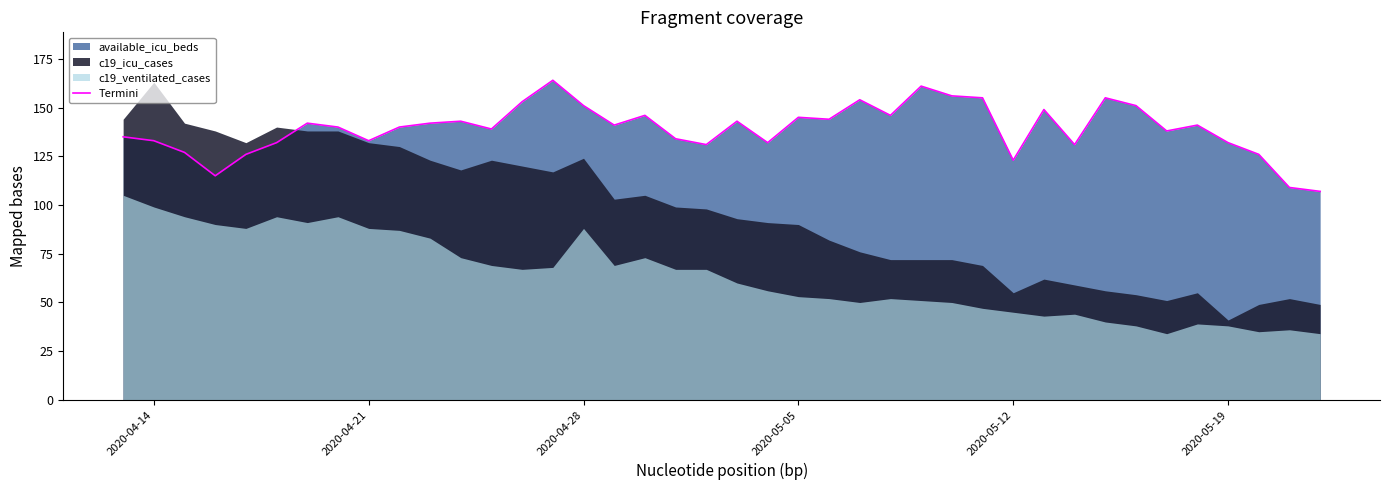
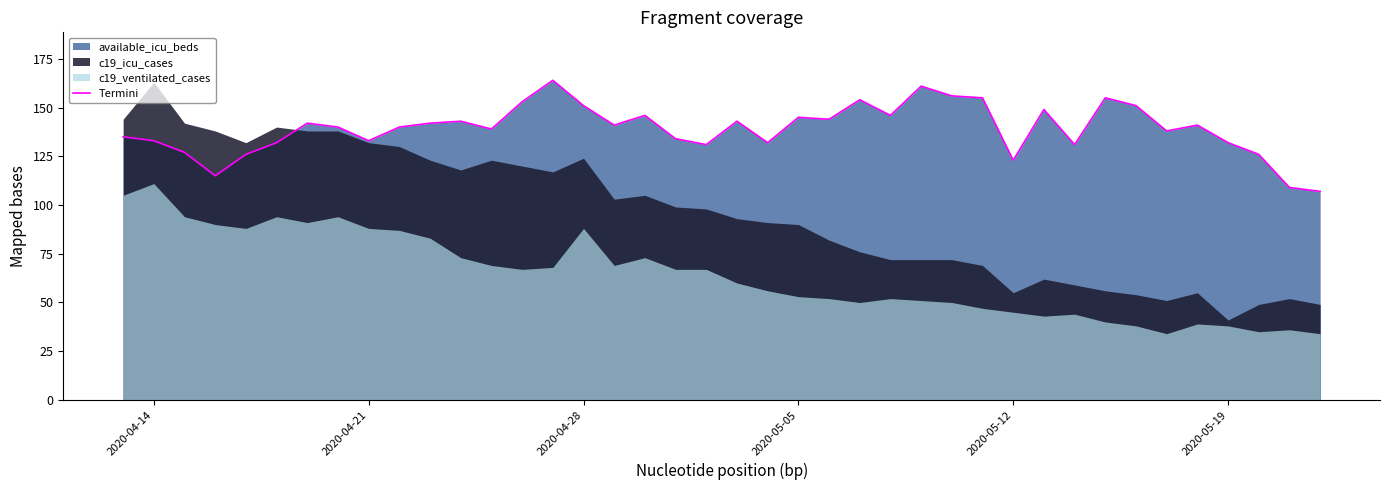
  {
    "available_icu_beds": {
      "2020-04-14": 133,
      "2020-04-28": 151,
      "2020-05-05": 145,
      "2020-05-12": 123,
      "2020-05-19": 132
    },
    "c19_icu_cases": {
      "2020-04-28": 124,
      "2020-05-05": 90,
      "2020-05-12": 55,
      "2020-05-19": 41
    },
    "c19_ventilated_cases": {
-     "2020-04-14": 99,
+     "2020-04-14": 111,
      "2020-04-21": 88,
      "2020-04-28": 88,
      "2020-05-05": 53,
      "2020-05-12": 45,
      "2020-05-19": 38
    }
  }
